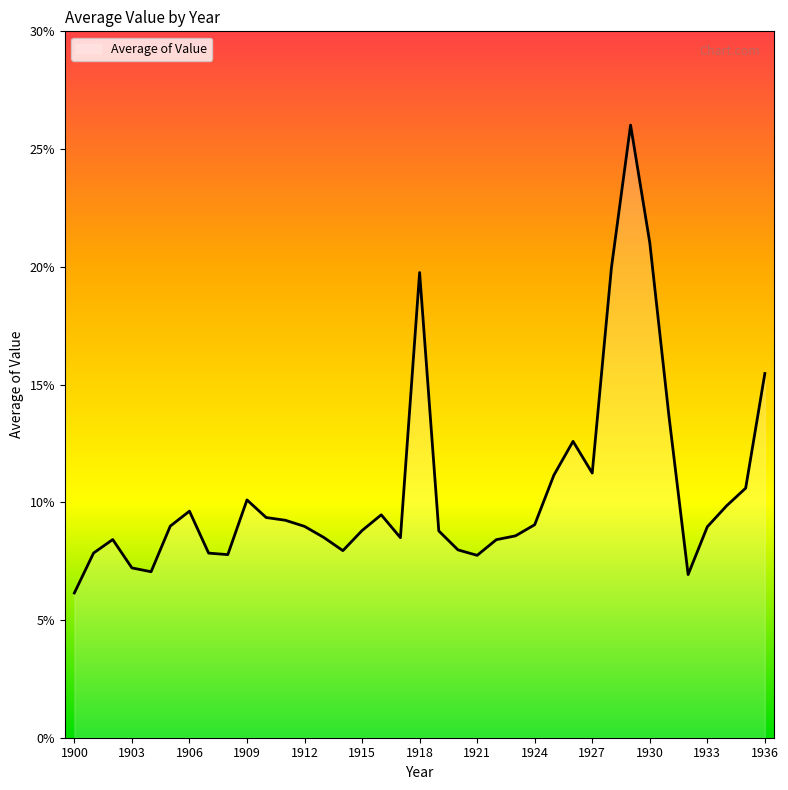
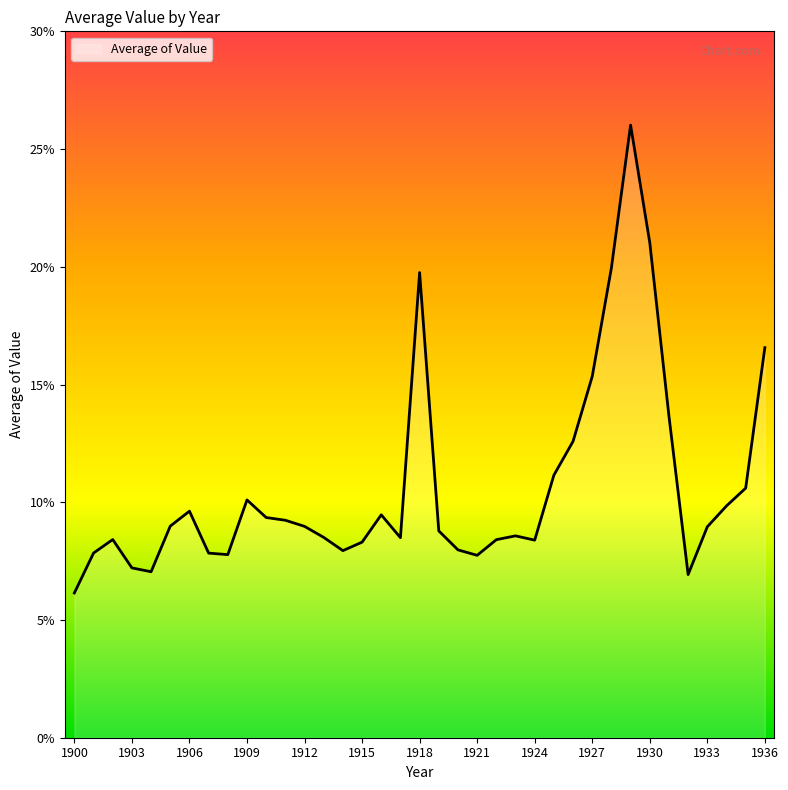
  {
    "1900": "6.1%",
    "1903": "7.2%",
    "1906": "9.6%",
    "1909": "10.1%",
    "1912": "9.0%",
-   "1915": "8.8%",
+   "1915": "8.3%",
    "1918": "19.8%",
    "1921": "7.7%",
-   "1924": "9.0%",
-   "1927": "11.2%",
+   "1924": "8.4%",
+   "1927": "15.3%",
    "1930": "21.0%",
    "1933": "9.0%",
-   "1936": "15.5%"
+   "1936": "16.6%"
  }
